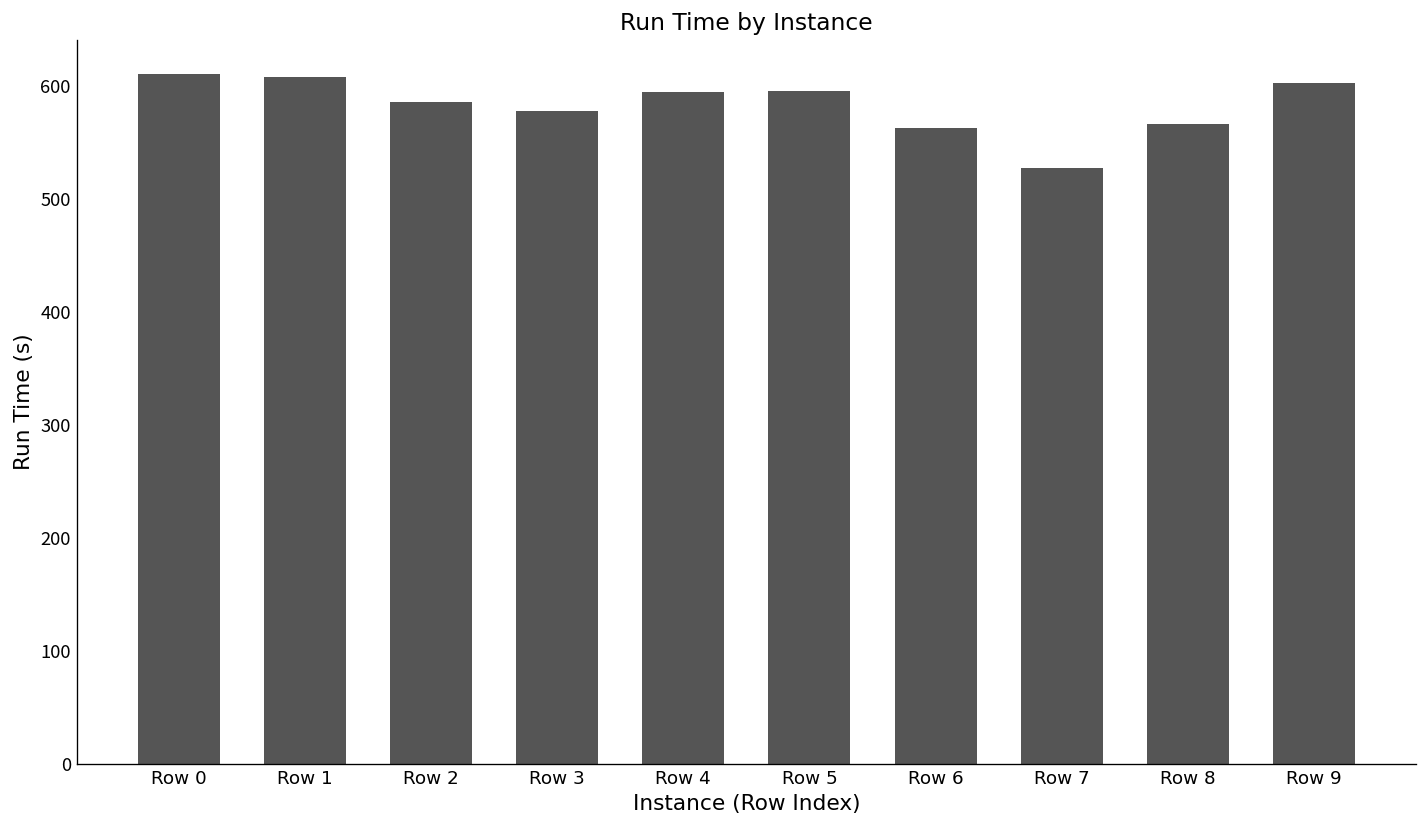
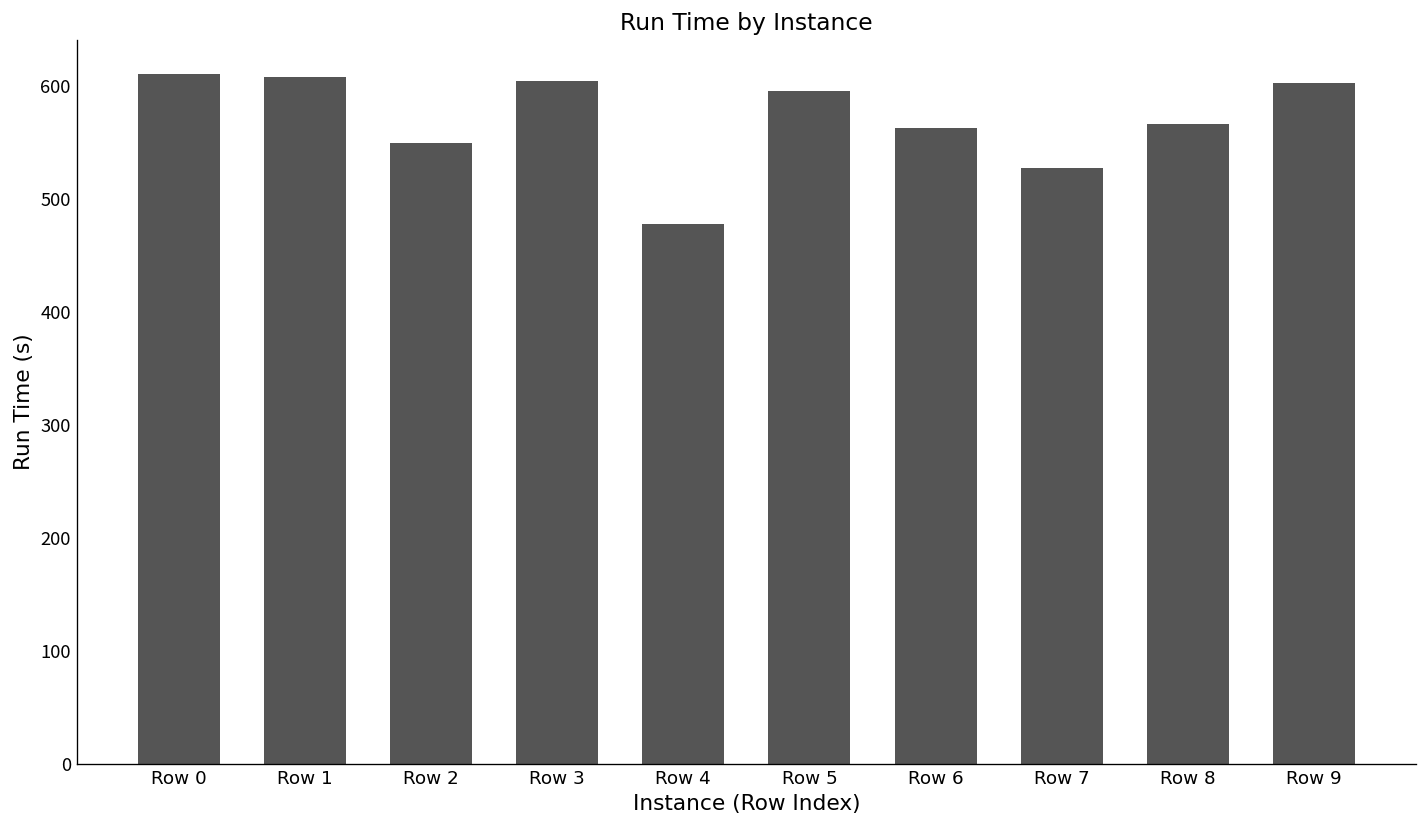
  {
    "Row 0": 610,
    "Row 1": 610,
-   "Row 2": 590,
-   "Row 3": 580,
-   "Row 4": 590,
+   "Row 2": 550,
+   "Row 3": 600,
+   "Row 4": 480,
    "Row 5": 600,
    "Row 6": 560,
    "Row 7": 530,
    "Row 8": 570,
    "Row 9": 600
  }
